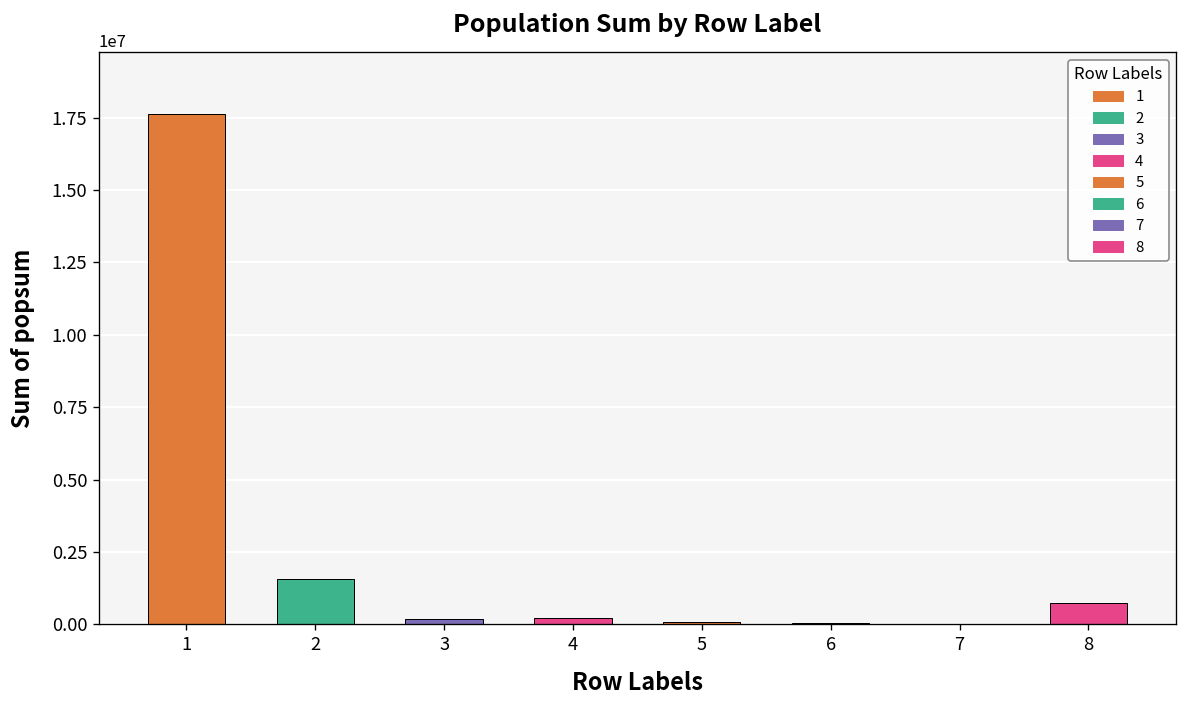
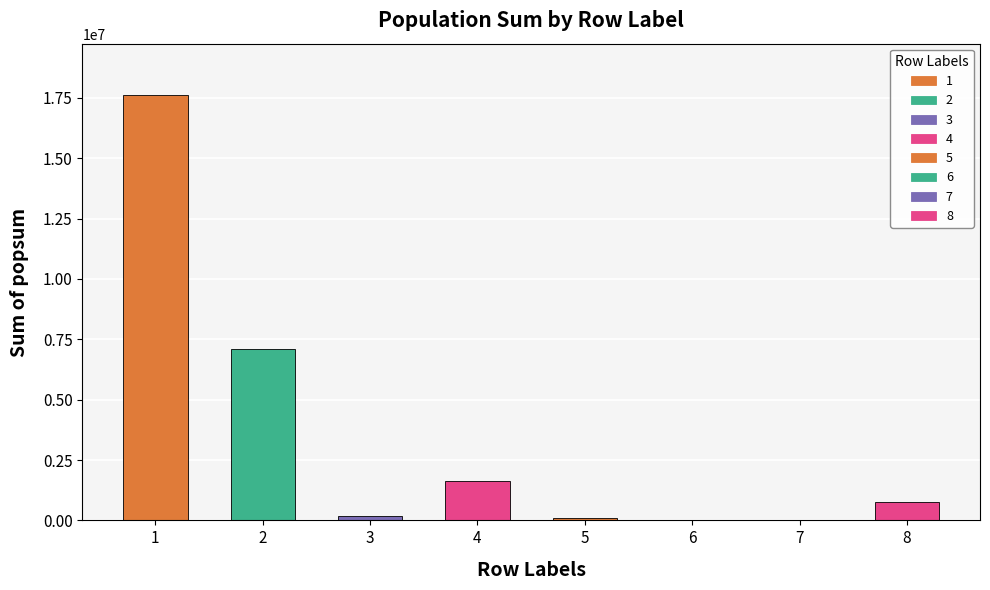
  {
    "1": 17600000,
-   "2": 1600000,
+   "2": 7100000,
    "3": 200000,
-   "4": 200000,
+   "4": 1700000,
    "8": 700000
  }
